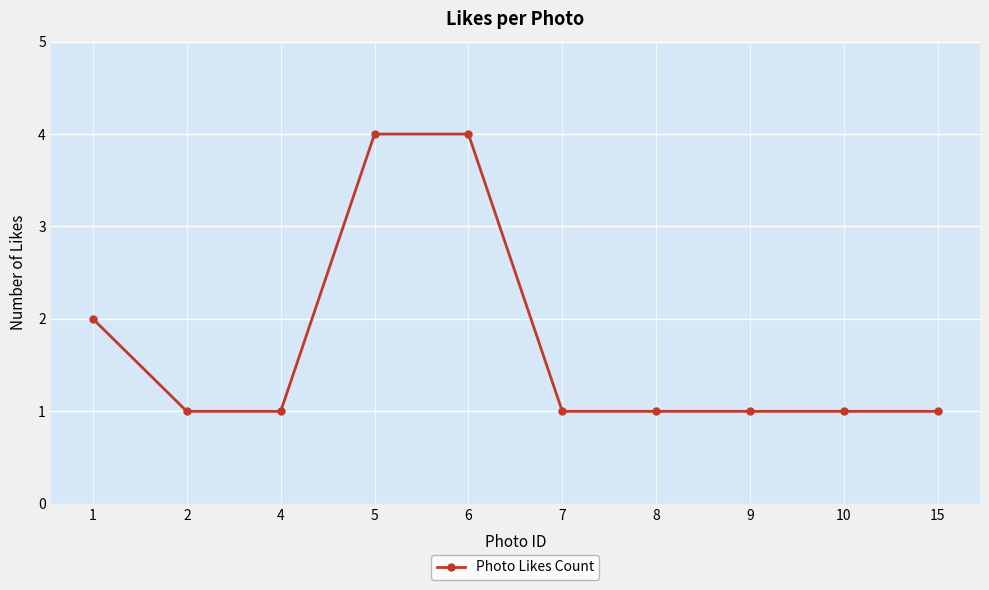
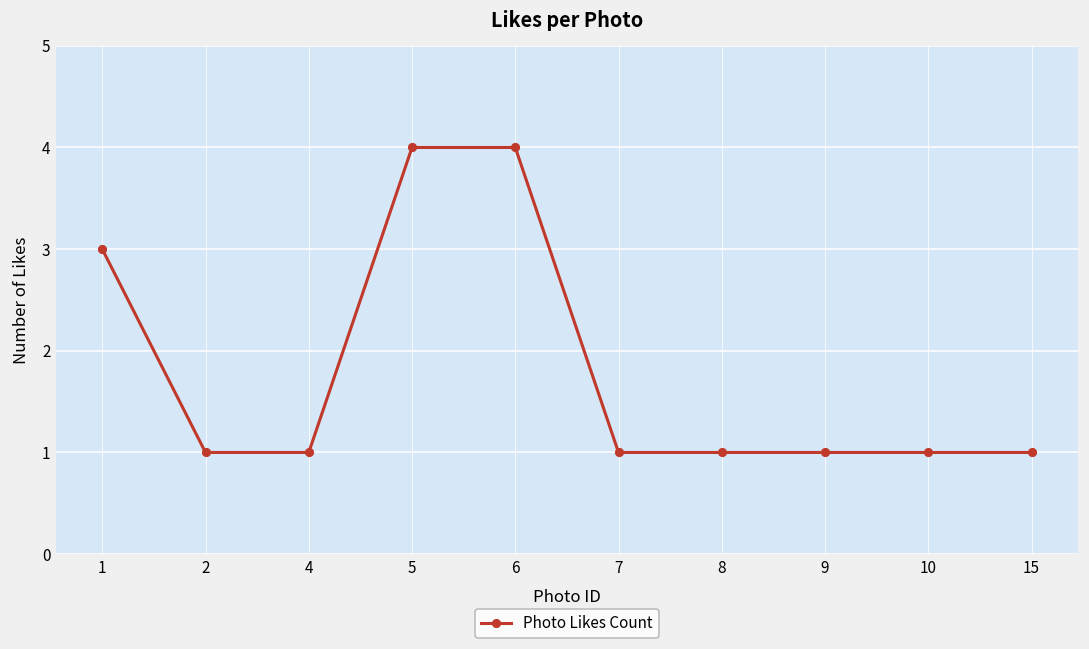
  {
-   "1": 2,
+   "1": 3,
    "2": 1,
    "4": 1,
    "5": 4,
    "6": 4,
    "7": 1,
    "8": 1,
    "9": 1,
    "10": 1,
    "15": 1
  }
